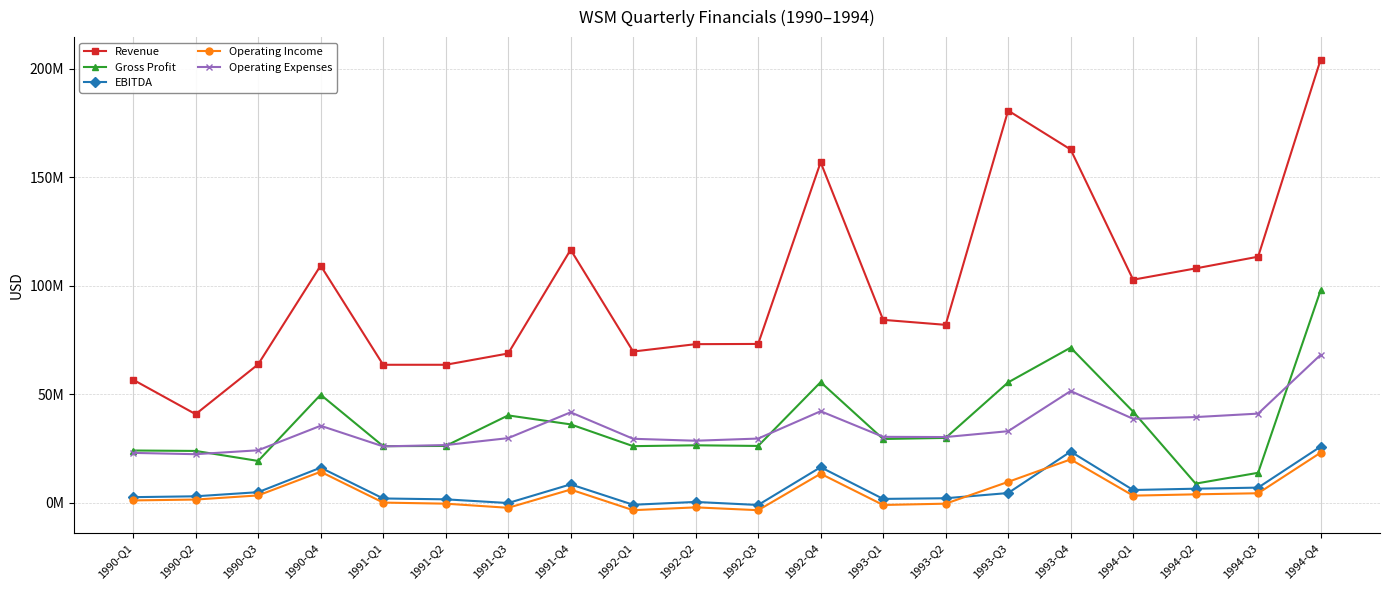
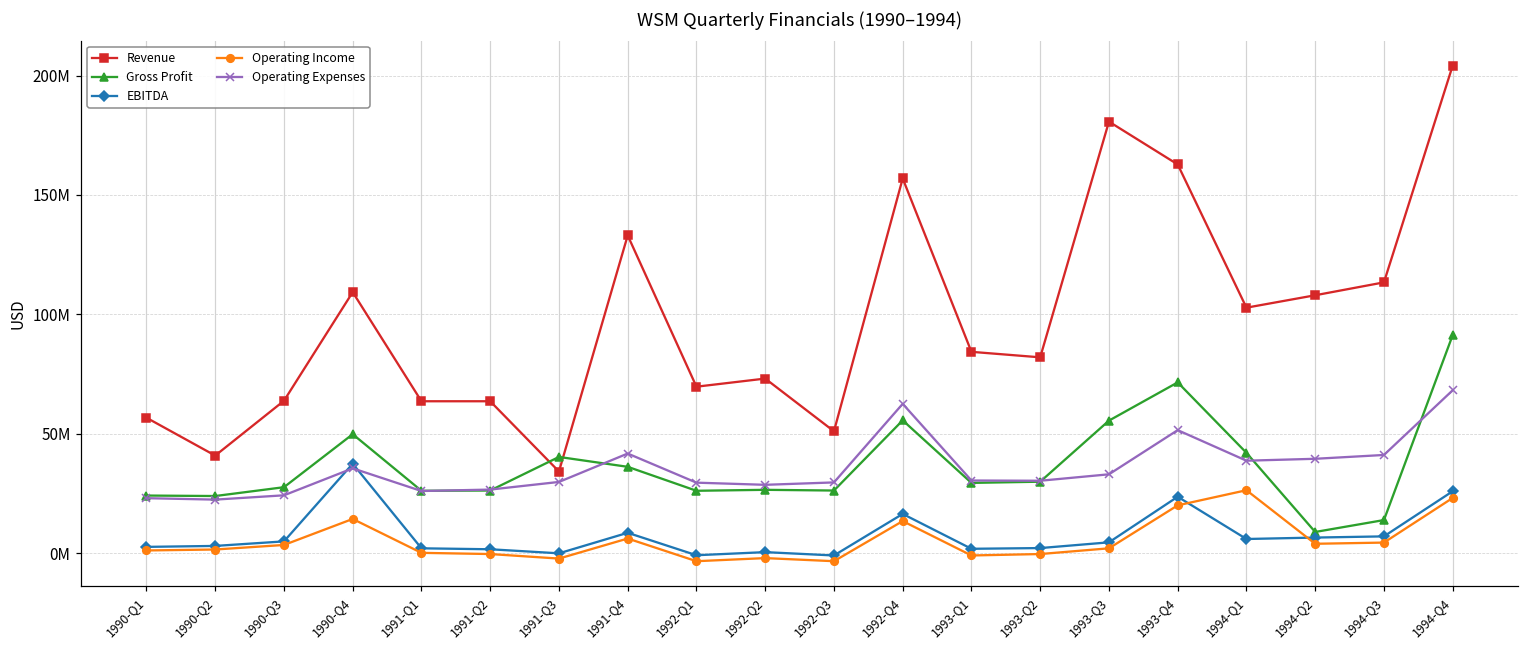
  {
    "Revenue": {
      "1990-Q1": 57000000,
      "1990-Q2": 41000000,
      "1990-Q3": 64000000,
      "1990-Q4": 109000000,
      "1991-Q1": 64000000,
      "1991-Q2": 64000000,
-     "1991-Q3": 69000000,
-     "1991-Q4": 117000000,
+     "1991-Q3": 34000000,
+     "1991-Q4": 133000000,
      "1992-Q1": 70000000,
      "1992-Q2": 73000000,
-     "1992-Q3": 73000000,
+     "1992-Q3": 51000000,
      "1992-Q4": 157000000,
      "1993-Q1": 84000000,
      "1993-Q2": 82000000,
      "1993-Q3": 181000000,
      "1993-Q4": 163000000,
      "1994-Q1": 103000000,
      "1994-Q2": 108000000,
      "1994-Q3": 113000000,
      "1994-Q4": 204000000
    },
    "Gross Profit": {
      "1990-Q2": 24000000,
-     "1990-Q3": 19000000,
+     "1990-Q3": 28000000,
      "1990-Q4": 50000000,
      "1991-Q3": 40000000,
      "1991-Q4": 36000000,
      "1992-Q1": 26000000,
      "1992-Q2": 27000000,
      "1992-Q3": 26000000,
      "1992-Q4": 56000000,
      "1993-Q3": 55000000,
      "1993-Q4": 72000000,
      "1994-Q1": 42000000,
      "1994-Q2": 9000000,
      "1994-Q3": 14000000,
-     "1994-Q4": 98000000
+     "1994-Q4": 91000000
    },
    "EBITDA": {
      "1990-Q1": 3000000,
      "1990-Q2": 3000000,
      "1990-Q3": 5000000,
-     "1990-Q4": 16000000,
+     "1990-Q4": 37000000,
      "1991-Q1": 2000000,
      "1991-Q2": 2000000,
      "1991-Q3": 0,
      "1991-Q4": 9000000,
      "1992-Q1": -1000000,
      "1992-Q2": 0,
      "1992-Q3": -1000000,
      "1992-Q4": 16000000,
      "1993-Q1": 2000000,
      "1993-Q2": 2000000,
      "1993-Q3": 5000000,
      "1993-Q4": 24000000,
      "1994-Q1": 6000000,
      "1994-Q2": 7000000,
      "1994-Q3": 7000000,
      "1994-Q4": 26000000
    },
    "Operating Income": {
      "1990-Q1": 1000000,
      "1990-Q2": 2000000,
      "1990-Q3": 3000000,
      "1990-Q4": 14000000,
      "1991-Q1": 0,
      "1991-Q2": 0,
      "1991-Q3": -2000000,
      "1991-Q4": 6000000,
      "1992-Q1": -3000000,
      "1992-Q2": -2000000,
      "1992-Q3": -3000000,
      "1992-Q4": 13000000,
      "1993-Q1": -1000000,
      "1993-Q2": 0,
-     "1993-Q3": 10000000,
+     "1993-Q3": 2000000,
      "1993-Q4": 20000000,
-     "1994-Q1": 3000000,
+     "1994-Q1": 26000000,
      "1994-Q2": 4000000,
      "1994-Q3": 4000000,
      "1994-Q4": 23000000
    },
    "Operating Expenses": {
      "1990-Q2": 22000000,
      "1990-Q3": 24000000,
      "1990-Q4": 36000000,
      "1991-Q3": 30000000,
      "1991-Q4": 42000000,
      "1992-Q1": 30000000,
      "1992-Q2": 29000000,
      "1992-Q3": 30000000,
-     "1992-Q4": 42000000,
+     "1992-Q4": 63000000,
      "1993-Q3": 33000000,
      "1993-Q4": 52000000,
      "1994-Q1": 39000000,
      "1994-Q2": 40000000,
      "1994-Q3": 41000000,
      "1994-Q4": 68000000
    }
  }
